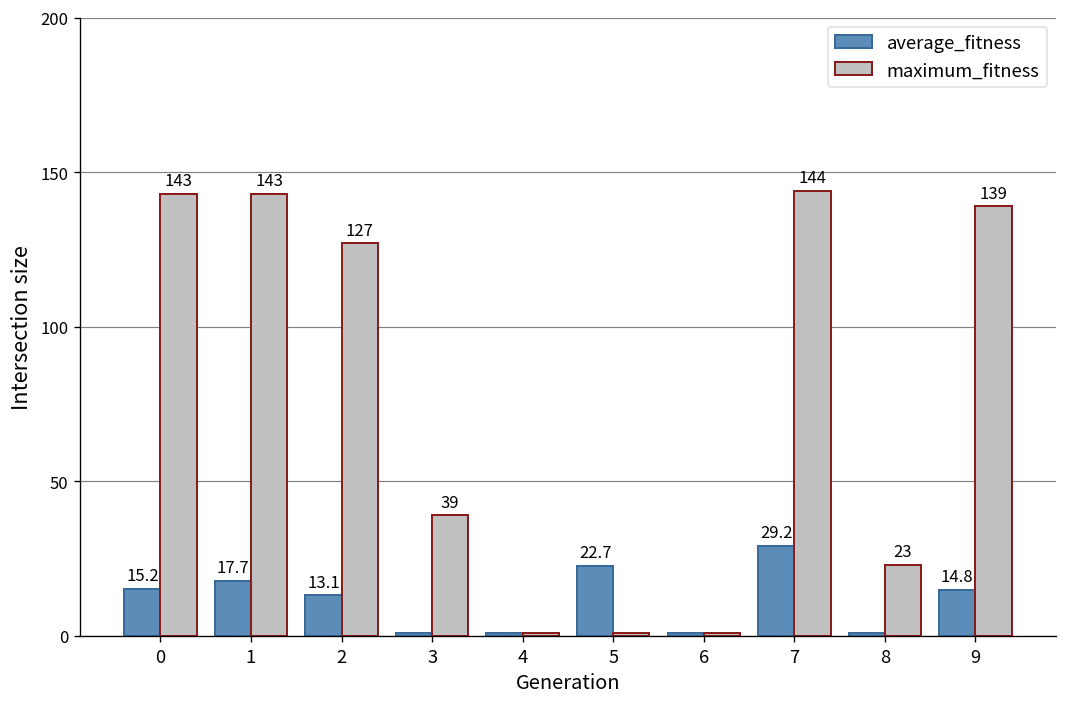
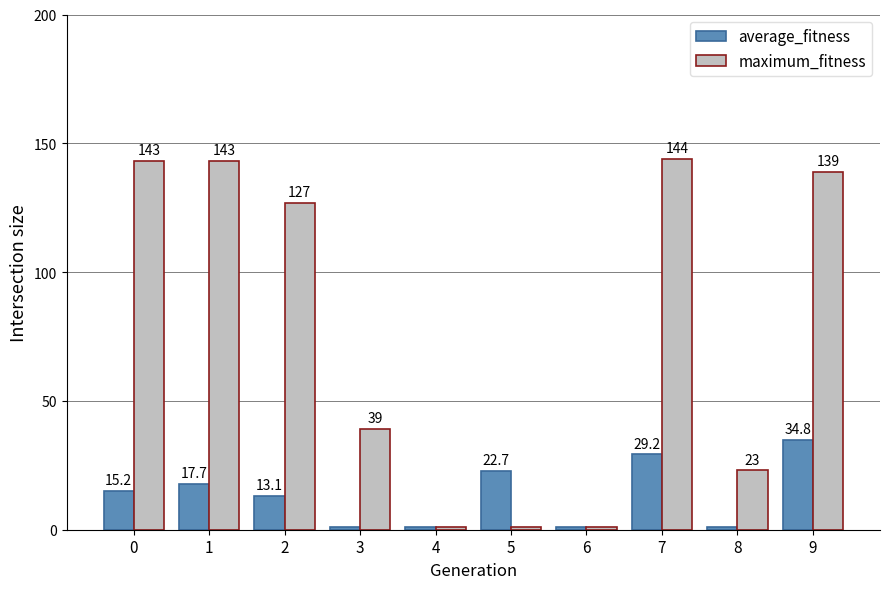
  {
    "average_fitness": {
      "0": 15.2,
      "1": 17.7,
      "2": 13.1,
      "5": 22.7,
      "7": 29.2,
-     "9": 14.8
+     "9": 34.8
    },
    "maximum_fitness": {
      "0": 143,
      "1": 143,
      "2": 127,
      "3": 39,
      "7": 144,
      "8": 23,
      "9": 139
    }
  }
